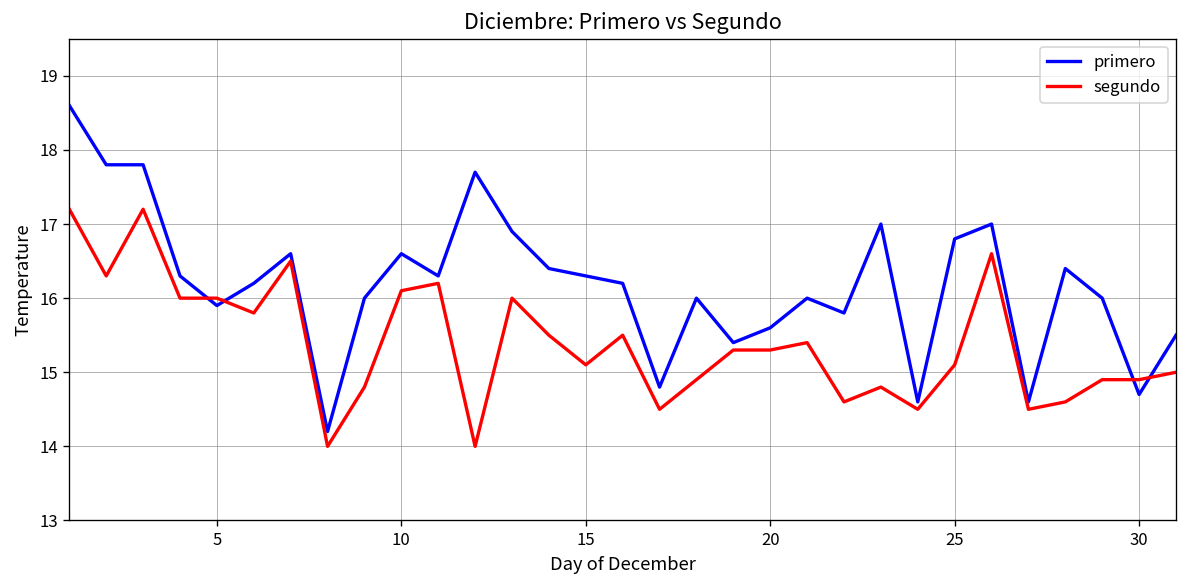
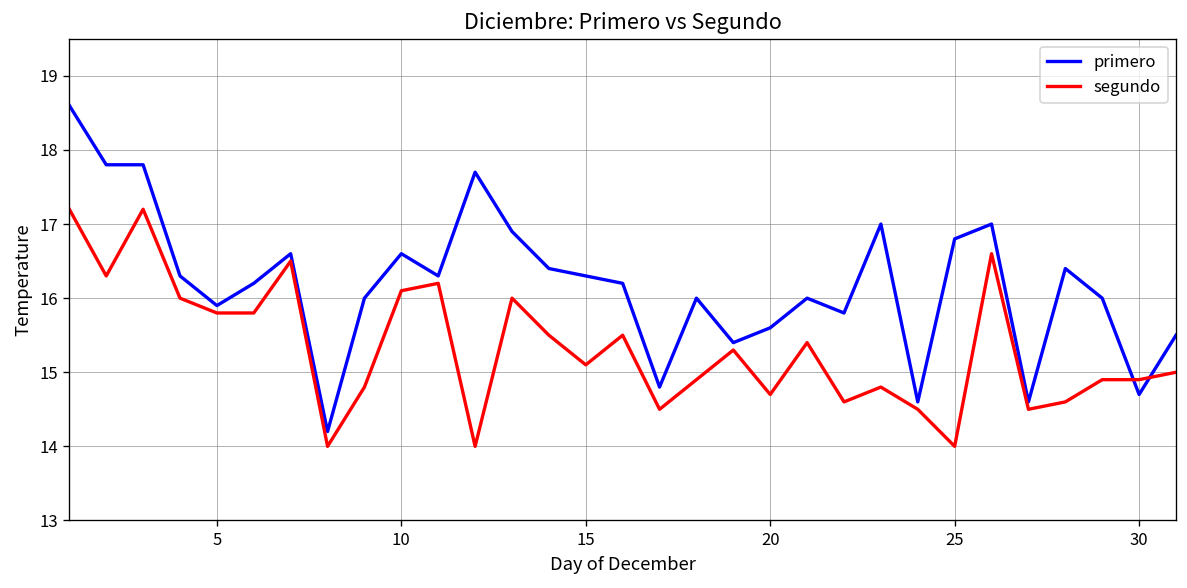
  {
    "primero": {
      "5": 15.9,
      "10": 16.6,
      "15": 16.3,
      "20": 15.6,
      "25": 16.8,
      "30": 14.7
    },
    "segundo": {
-     "5": 16.0,
+     "5": 15.8,
      "10": 16.1,
      "15": 15.1,
-     "20": 15.3,
-     "25": 15.1,
+     "20": 14.7,
+     "25": 14.0,
      "30": 14.9
    }
  }
